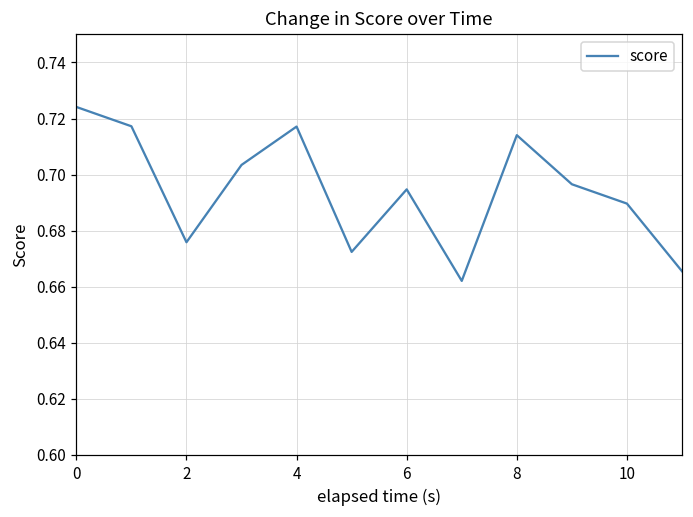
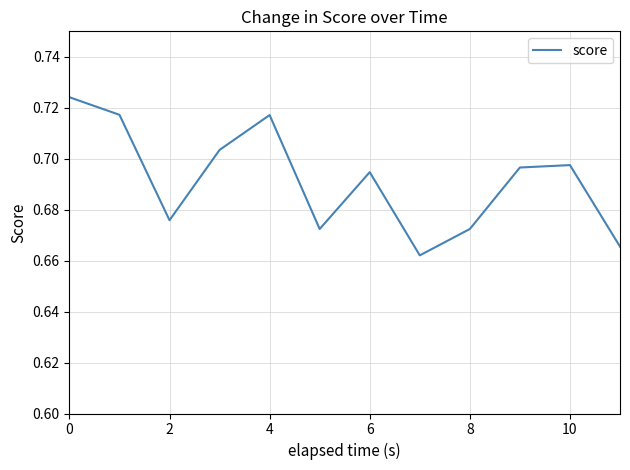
  {
    "0": 0.724,
    "2": 0.676,
    "4": 0.717,
    "6": 0.695,
-   "8": 0.714,
-   "10": 0.690
+   "8": 0.672,
+   "10": 0.697
  }
